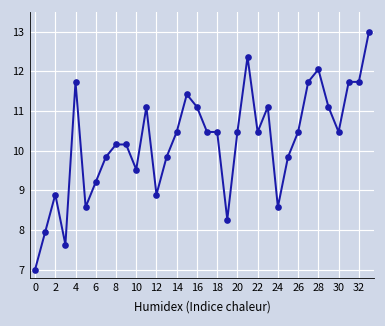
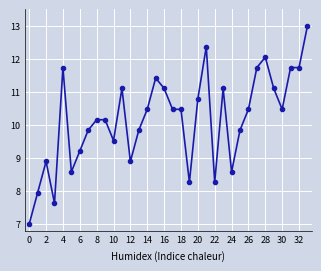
  {
    "0": 7.0,
    "2": 8.9,
    "4": 11.7,
    "6": 9.2,
    "8": 10.2,
    "10": 9.5,
    "12": 8.9,
    "14": 10.5,
    "16": 11.1,
    "18": 10.5,
-   "20": 10.5,
-   "22": 10.5,
+   "20": 10.8,
+   "22": 8.3,
    "24": 8.6,
    "26": 10.5,
    "28": 12.1,
    "30": 10.5,
    "32": 11.7
  }
